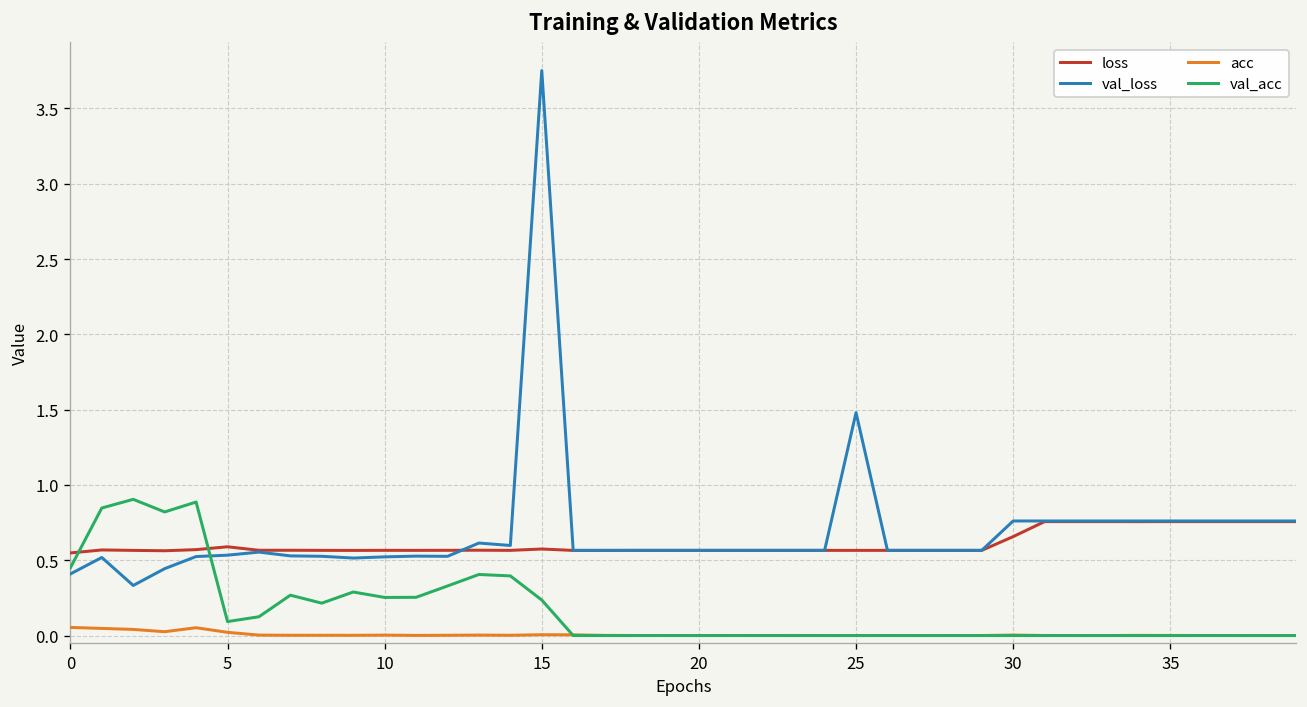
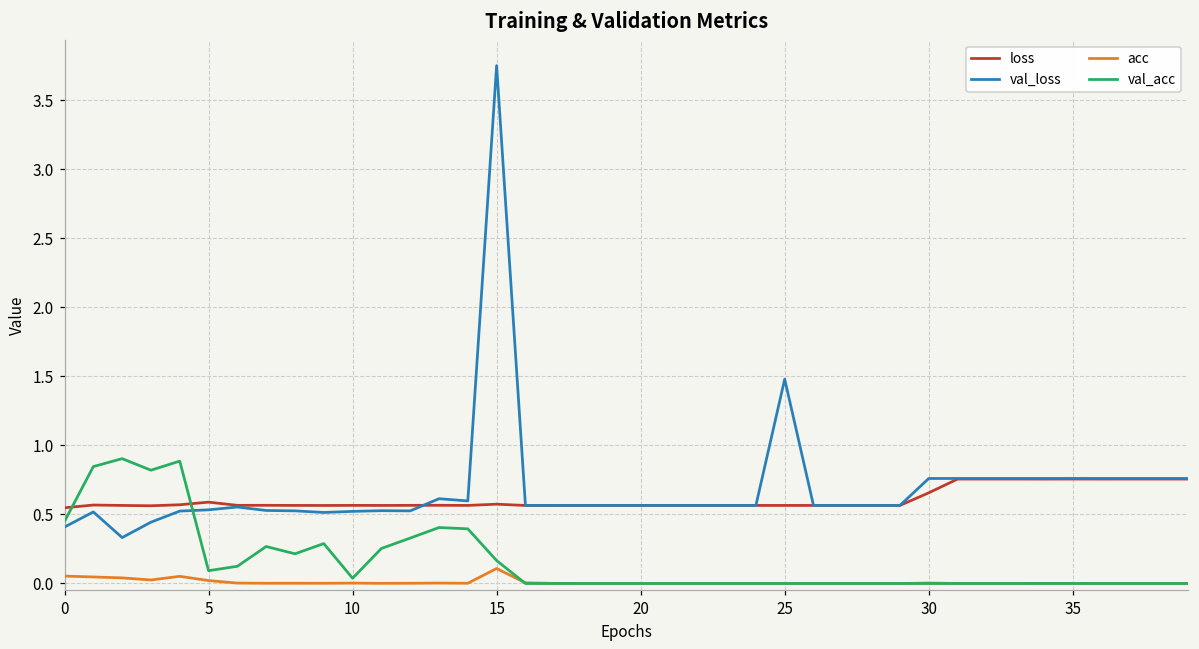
  {
    "loss": {
      "0": 0.55,
      "5": 0.59,
      "10": 0.57,
      "15": 0.57,
      "25": 0.57,
      "30": 0.66
    },
    "val_loss": {
      "0": 0.41,
      "5": 0.53,
      "10": 0.52,
      "15": 3.75,
      "25": 1.48,
      "30": 0.76
    },
    "acc": {
      "0": 0.05,
      "5": 0.02,
      "10": 0.00,
-     "15": 0.01
+     "15": 0.11
    },
    "val_acc": {
      "0": 0.45,
      "5": 0.09,
-     "10": 0.25,
-     "15": 0.24
+     "10": 0.04,
+     "15": 0.17
    }
  }
